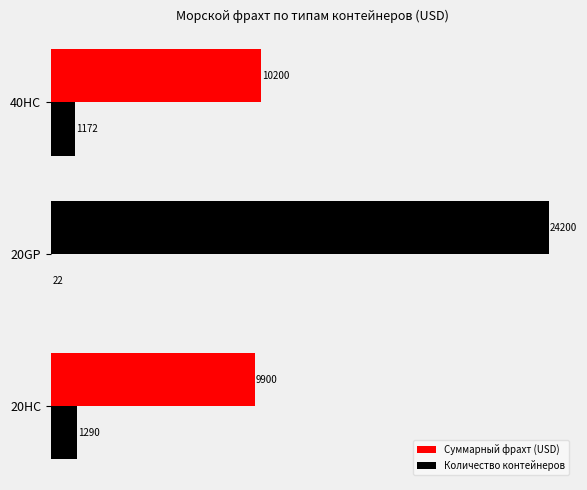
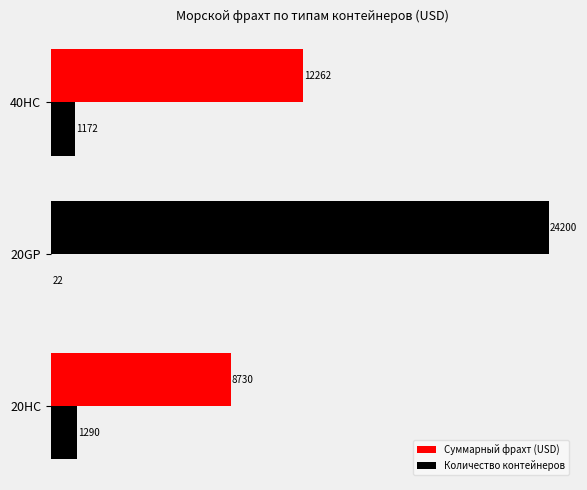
  {
    "Суммарный фрахт (USD)": {
-     "40HC": 10200,
+     "40HC": 12262,
      "20GP": 24200,
-     "20HC": 9900
+     "20HC": 8730
    },
    "Количество контейнеров": {
      "40HC": 1172,
      "20GP": 22,
      "20HC": 1290
    }
  }
